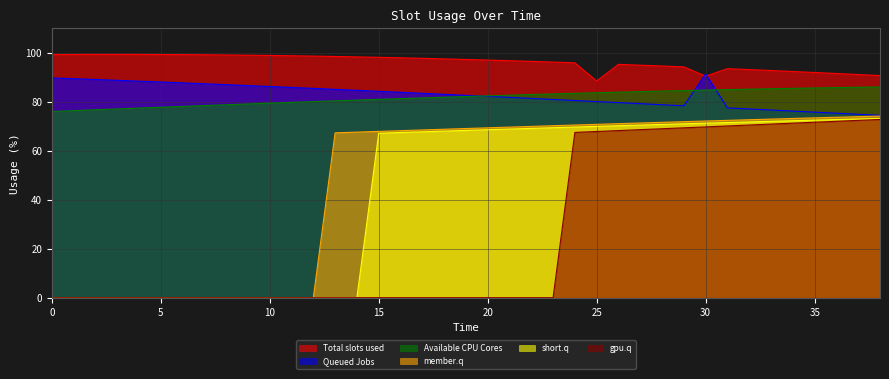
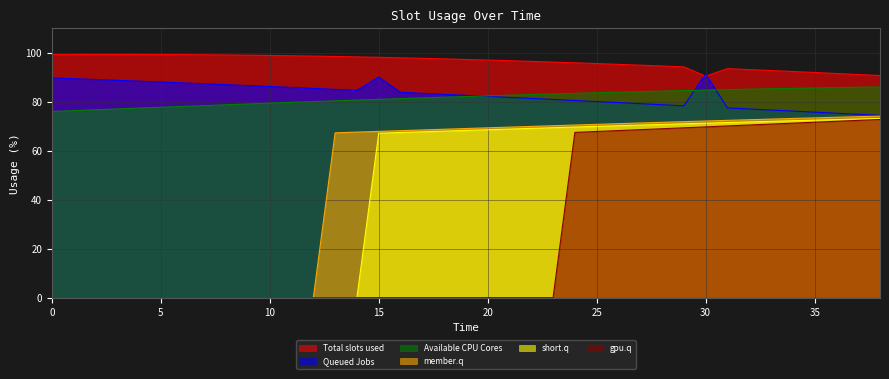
  {
    "Total slots used": {
      "0": 99,
      "5": 99,
      "10": 99,
      "15": 98,
      "20": 97,
-     "25": 88,
+     "25": 96,
      "35": 92
    },
    "Queued Jobs": {
      "0": 90,
      "5": 88,
      "10": 86,
-     "15": 84,
+     "15": 90,
      "25": 80,
      "35": 76
    },
    "Available CPU Cores": {
      "0": 76,
      "5": 78,
      "10": 79,
      "15": 81,
      "25": 84,
      "30": 85,
      "35": 86
    },
    "gpu.q": {
      "15": 0,
      "20": 0,
      "25": 68,
      "30": 70
    }
  }
